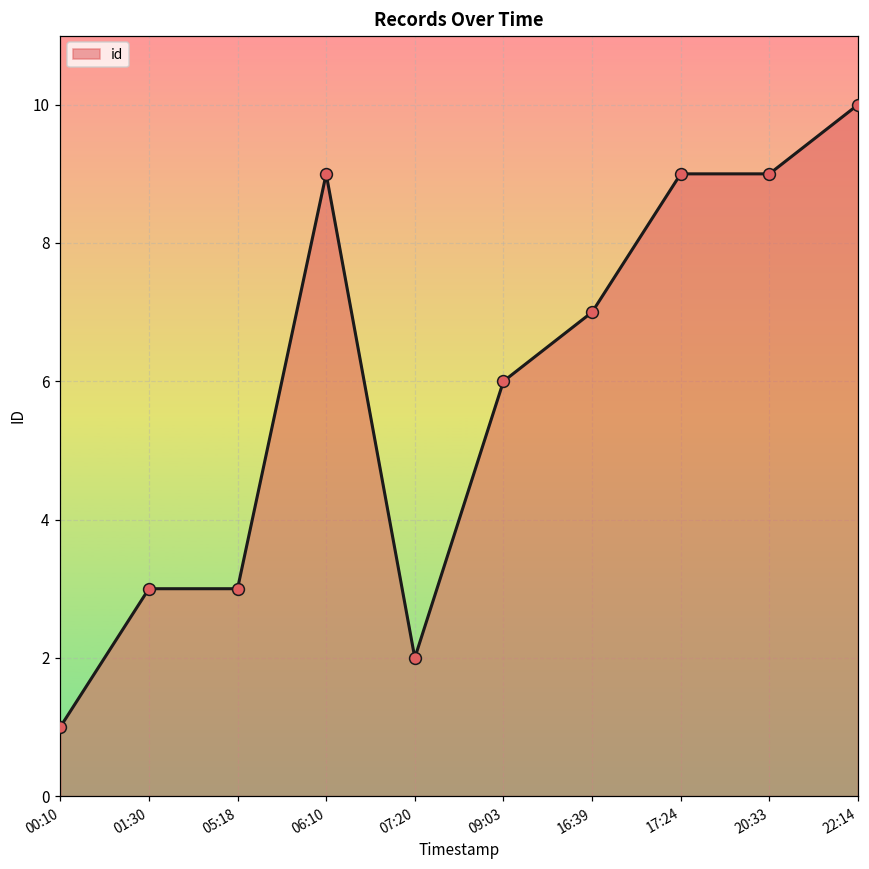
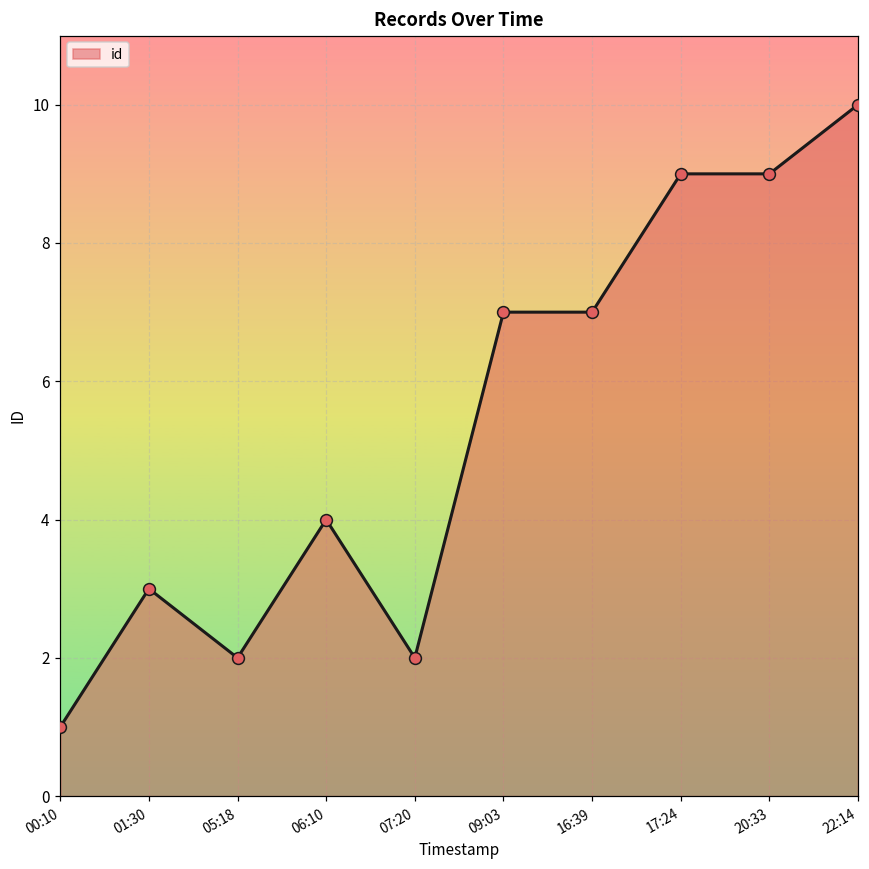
  {
    "00:10": 1,
    "01:30": 3,
-   "05:18": 3,
-   "06:10": 9,
+   "05:18": 2,
+   "06:10": 4,
    "07:20": 2,
-   "09:03": 6,
+   "09:03": 7,
    "16:39": 7,
    "17:24": 9,
    "20:33": 9,
    "22:14": 10
  }
